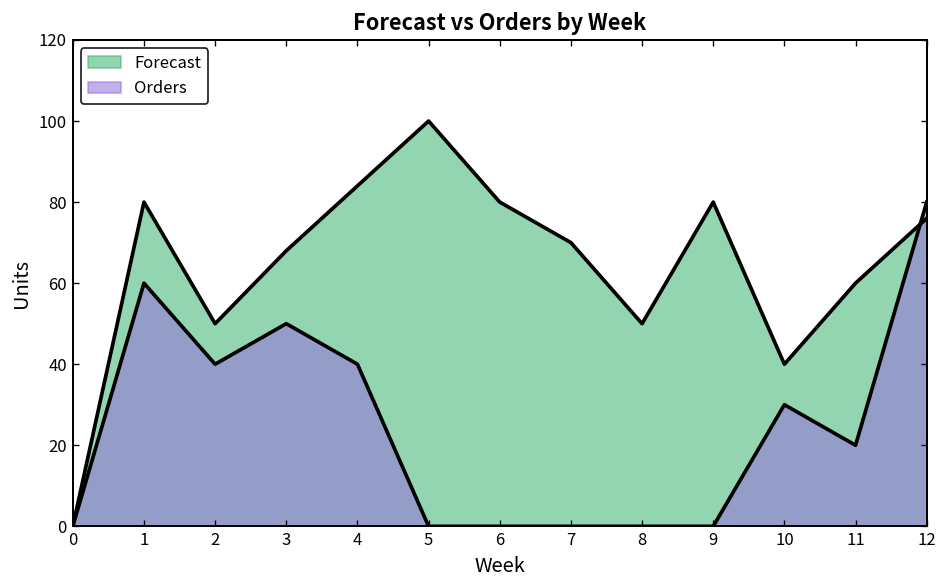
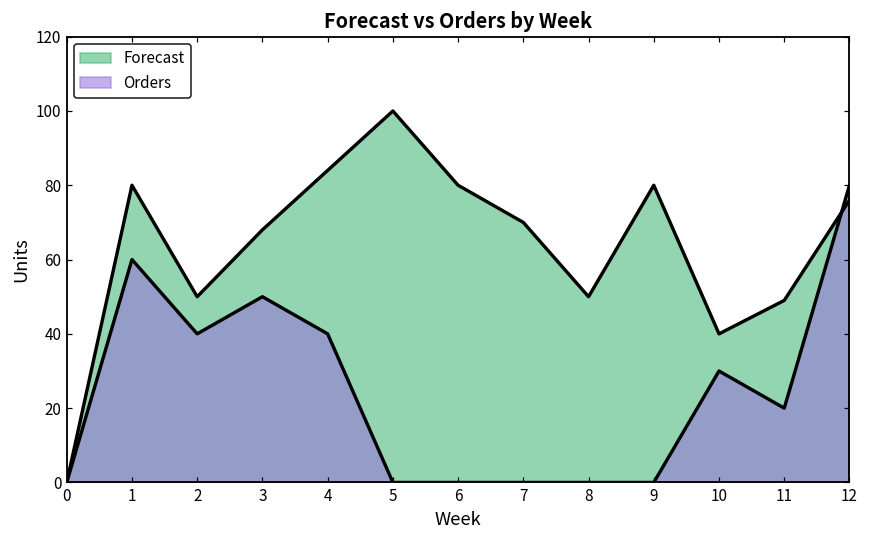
  {
    "Forecast": {
      "1": 80,
      "2": 50,
      "3": 68,
      "4": 84,
      "5": 100,
      "6": 80,
      "7": 70,
      "8": 50,
      "9": 80,
      "10": 40,
-     "11": 60,
+     "11": 49,
      "12": 76
    },
    "Orders": {
      "1": 60,
      "2": 40,
      "3": 50,
      "4": 40,
      "5": 0,
      "6": 0,
      "7": 0,
      "8": 0,
      "9": 0,
      "10": 30,
      "11": 20,
      "12": 80
    }
  }
